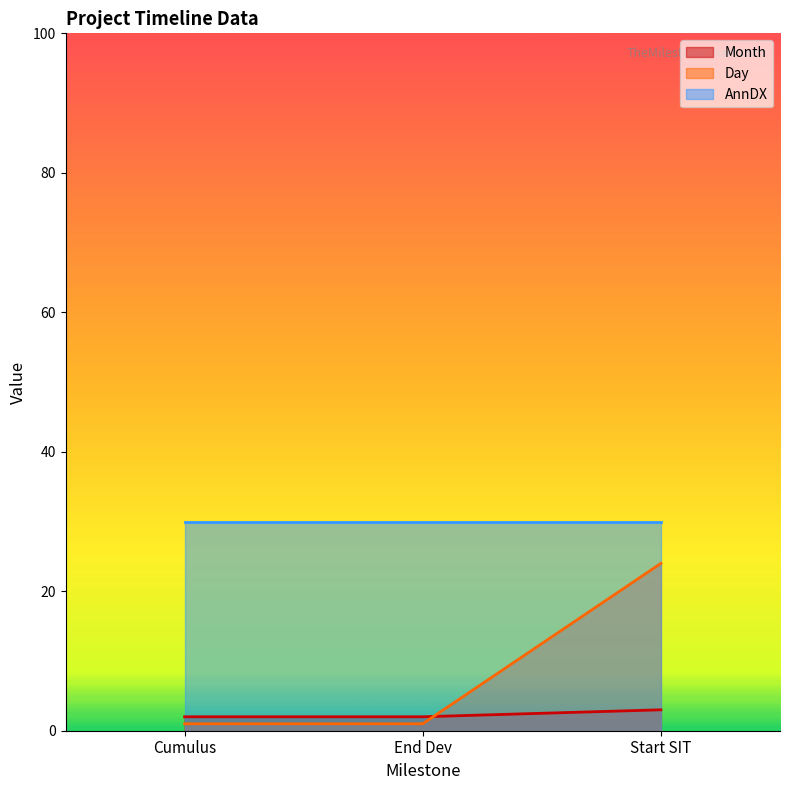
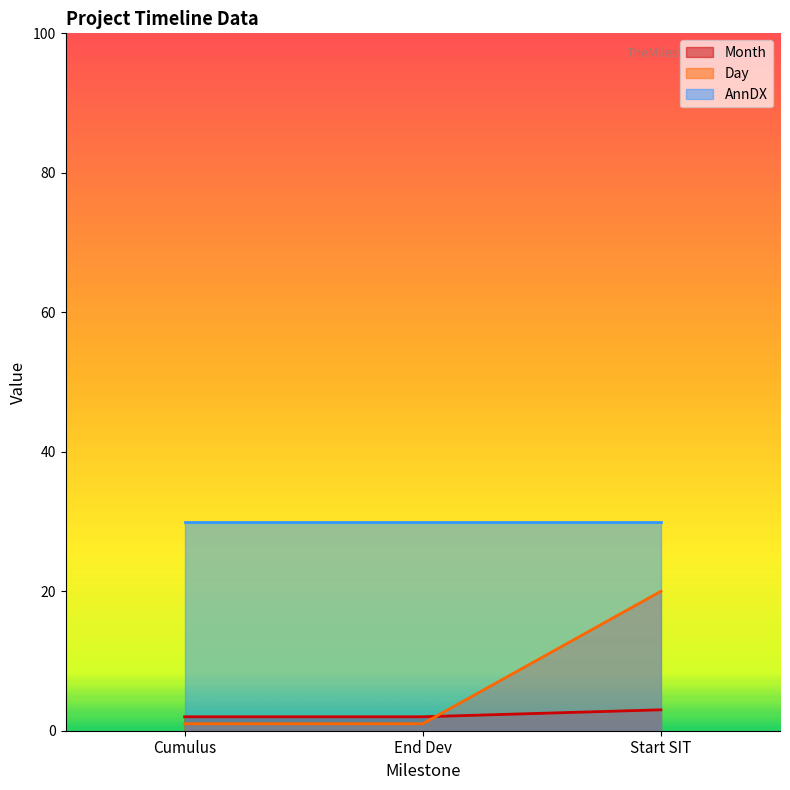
  {
    "Month": {
      "Cumulus": 2,
      "End Dev": 2,
      "Start SIT": 3
    },
    "Day": {
      "Cumulus": 1,
      "End Dev": 1,
-     "Start SIT": 24
+     "Start SIT": 20
    },
    "AnnDX": {
      "Cumulus": 30,
      "End Dev": 30,
      "Start SIT": 30
    }
  }
